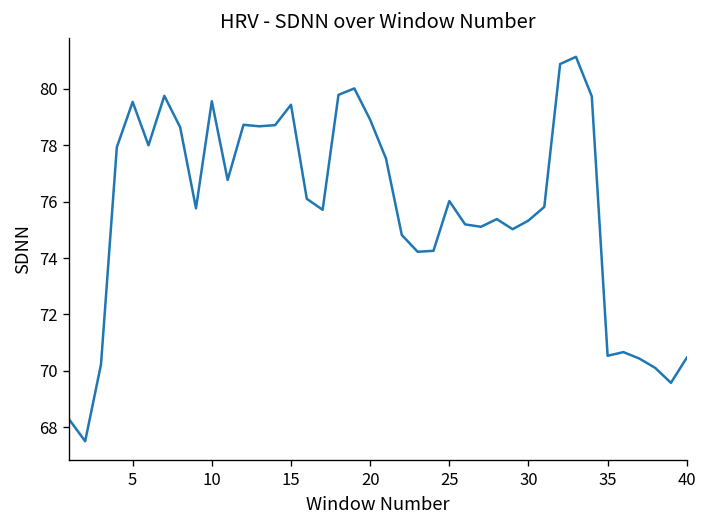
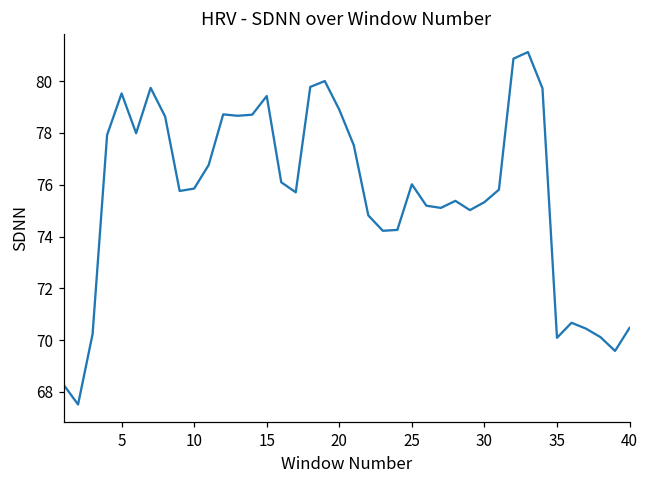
  {
    "5": 79.5,
-   "10": 79.6,
+   "10": 75.9,
    "15": 79.4,
    "20": 78.9,
    "25": 76.0,
    "30": 75.3,
-   "35": 70.5,
+   "35": 70.1,
    "40": 70.5
  }
